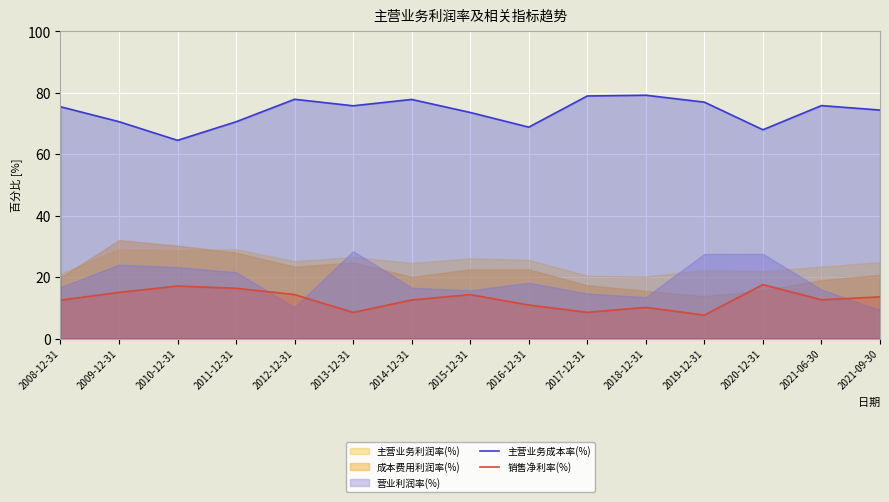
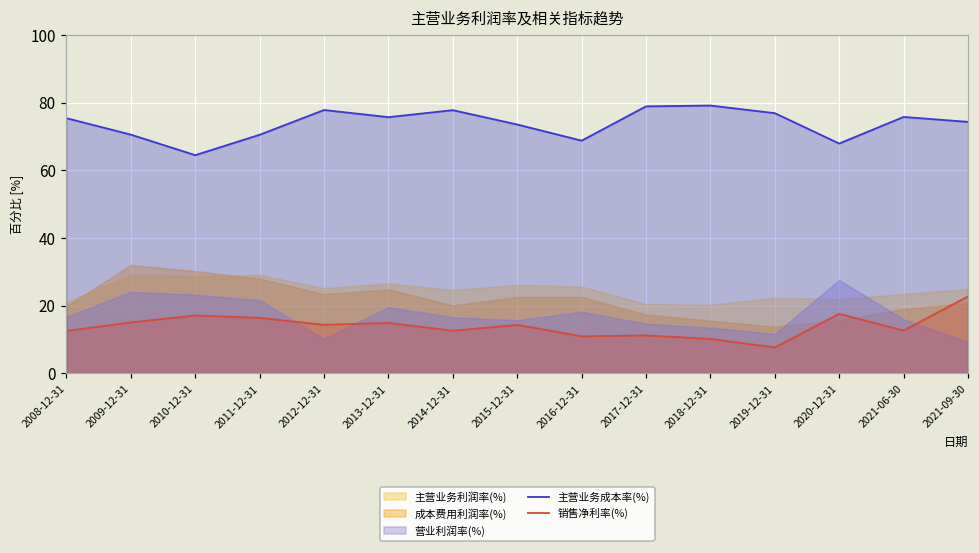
  {
    "主营业务成本率(%)": {
      "2008-12-31": 75,
      "2009-12-31": 71,
      "2010-12-31": 65,
      "2011-12-31": 71,
      "2012-12-31": 78,
      "2013-12-31": 76,
      "2014-12-31": 78,
      "2015-12-31": 74,
      "2016-12-31": 69,
      "2017-12-31": 79,
      "2018-12-31": 79,
      "2019-12-31": 77,
      "2020-12-31": 68,
      "2021-06-30": 76,
      "2021-09-30": 74
    },
    "销售净利率(%)": {
      "2008-12-31": 13,
      "2009-12-31": 15,
      "2010-12-31": 17,
      "2011-12-31": 16,
      "2012-12-31": 14,
-     "2013-12-31": 8,
+     "2013-12-31": 15,
      "2014-12-31": 13,
      "2015-12-31": 14,
      "2016-12-31": 11,
-     "2017-12-31": 9,
+     "2017-12-31": 11,
      "2018-12-31": 10,
      "2019-12-31": 8,
      "2020-12-31": 18,
      "2021-06-30": 13,
-     "2021-09-30": 14
+     "2021-09-30": 23
    },
    "营业利润率(%)": {
      "2008-12-31": 17,
      "2009-12-31": 24,
      "2010-12-31": 23,
      "2011-12-31": 22,
      "2012-12-31": 10,
-     "2013-12-31": 28,
+     "2013-12-31": 20,
      "2014-12-31": 17,
      "2015-12-31": 16,
      "2016-12-31": 18,
      "2017-12-31": 15,
      "2018-12-31": 13,
-     "2019-12-31": 28,
+     "2019-12-31": 12,
      "2020-12-31": 28,
      "2021-06-30": 16,
      "2021-09-30": 9
    }
  }
